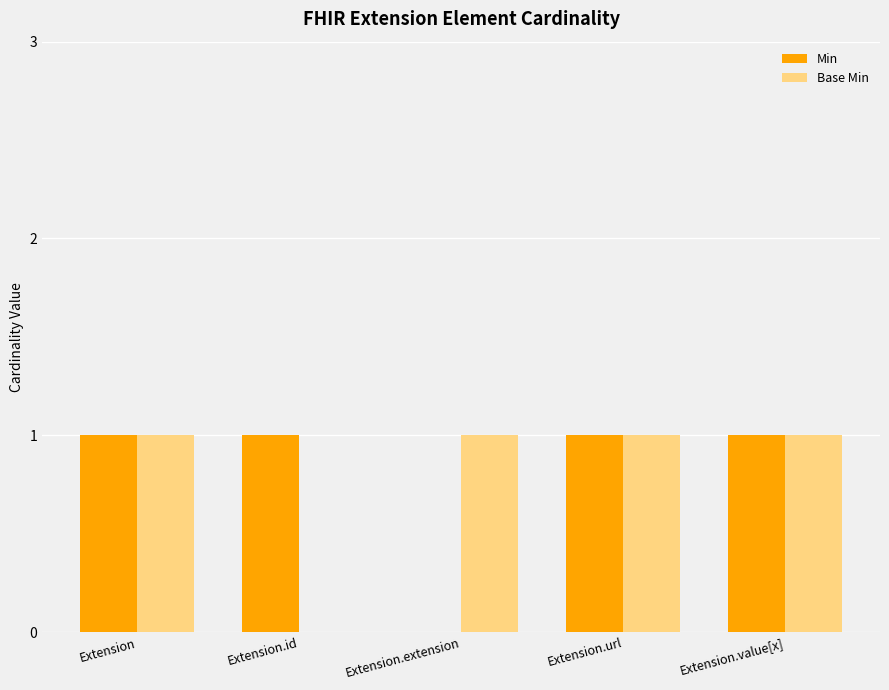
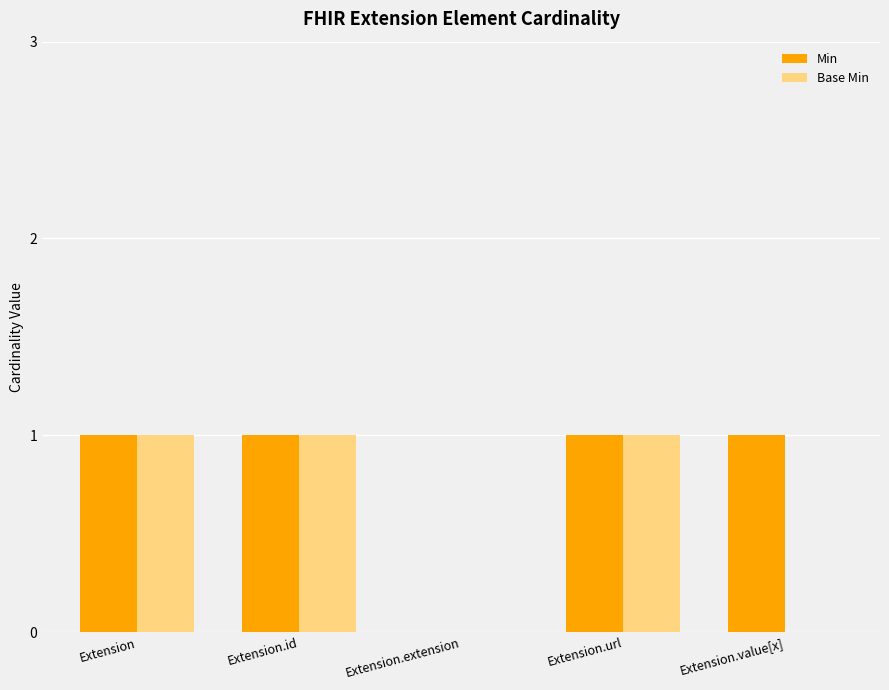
  {
    "Min": {
      "Extension": 1,
      "Extension.id": 1,
      "Extension.extension": 0,
      "Extension.url": 1,
      "Extension.value[x]": 1
    },
    "Base Min": {
      "Extension": 1,
-     "Extension.id": 0,
-     "Extension.extension": 1,
+     "Extension.id": 1,
+     "Extension.extension": 0,
      "Extension.url": 1,
-     "Extension.value[x]": 1
+     "Extension.value[x]": 0
    }
  }
